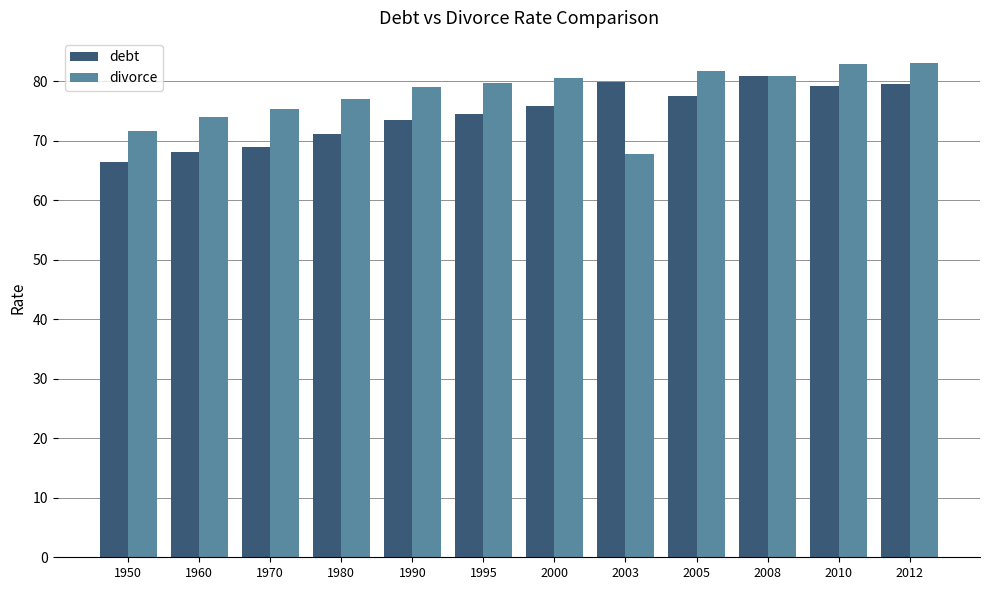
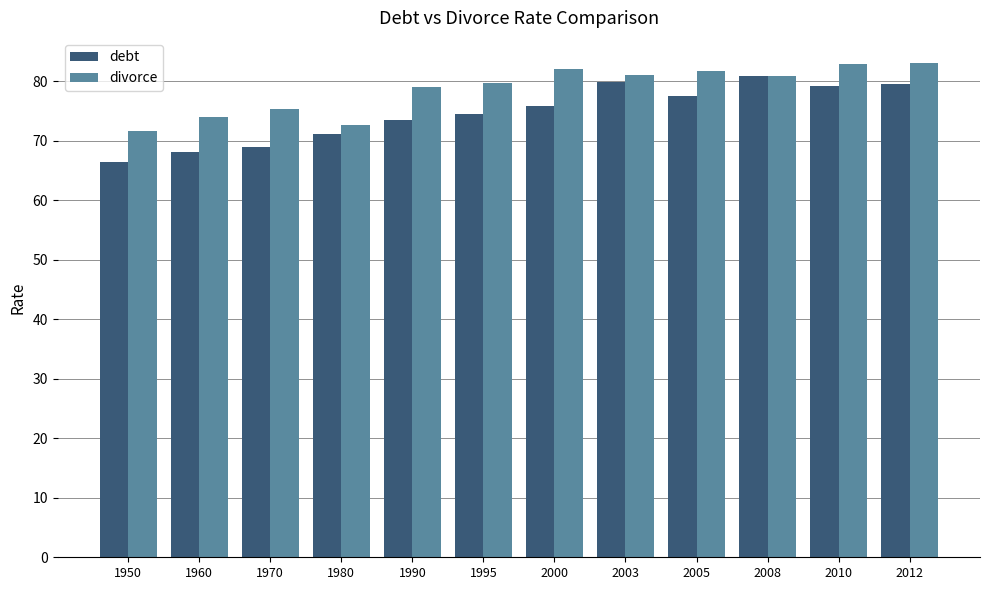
  {
    "debt": {
      "1950": 66,
      "1960": 68,
      "1970": 69,
      "1980": 71,
      "1990": 73,
      "1995": 74,
      "2000": 76,
      "2003": 80,
      "2005": 78,
      "2008": 81,
      "2010": 79,
      "2012": 79
    },
    "divorce": {
      "1950": 72,
      "1960": 74,
      "1970": 75,
-     "1980": 77,
+     "1980": 73,
      "1990": 79,
      "1995": 80,
-     "2000": 81,
-     "2003": 68,
+     "2000": 82,
+     "2003": 81,
      "2005": 82,
      "2008": 81,
      "2010": 83,
      "2012": 83
    }
  }
